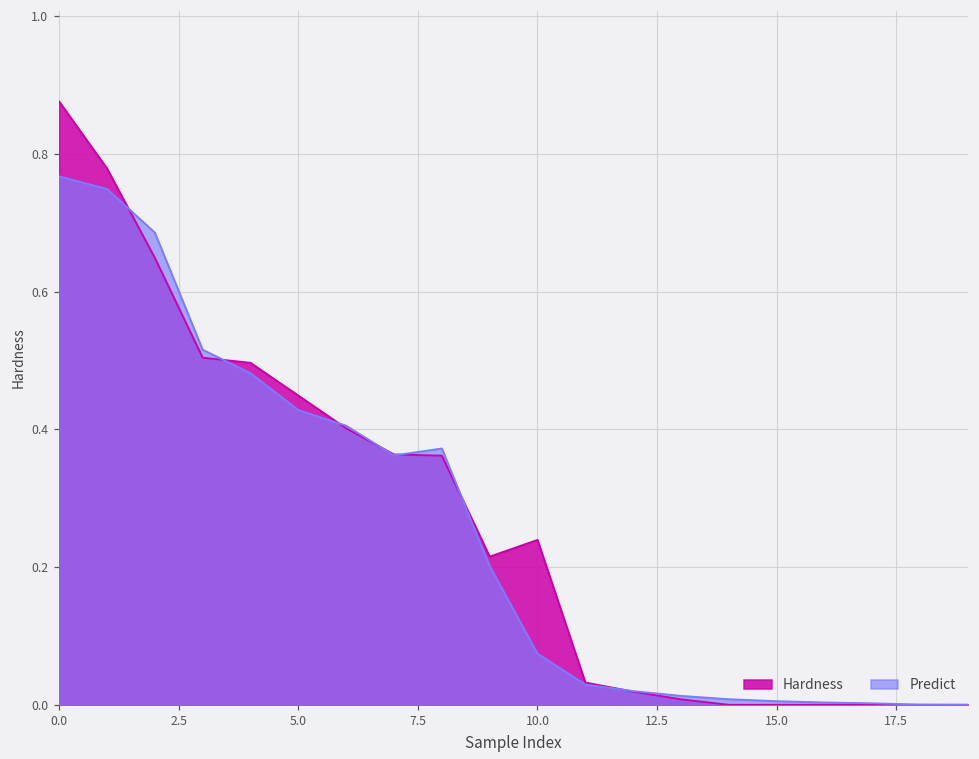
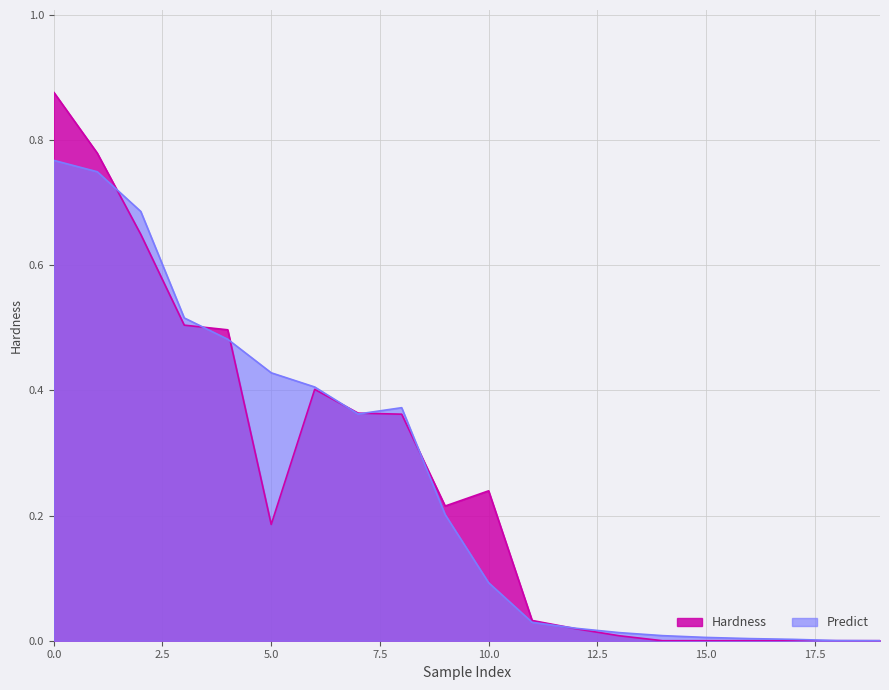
  {
    "Hardness": {
      "0.0": 0.88,
-     "5.0": 0.45,
+     "5.0": 0.19,
      "10.0": 0.24,
      "15.0": 0.00
    },
    "Predict": {
      "0.0": 0.77,
      "5.0": 0.43,
-     "10.0": 0.07,
+     "10.0": 0.09,
      "15.0": 0.01
    }
  }
